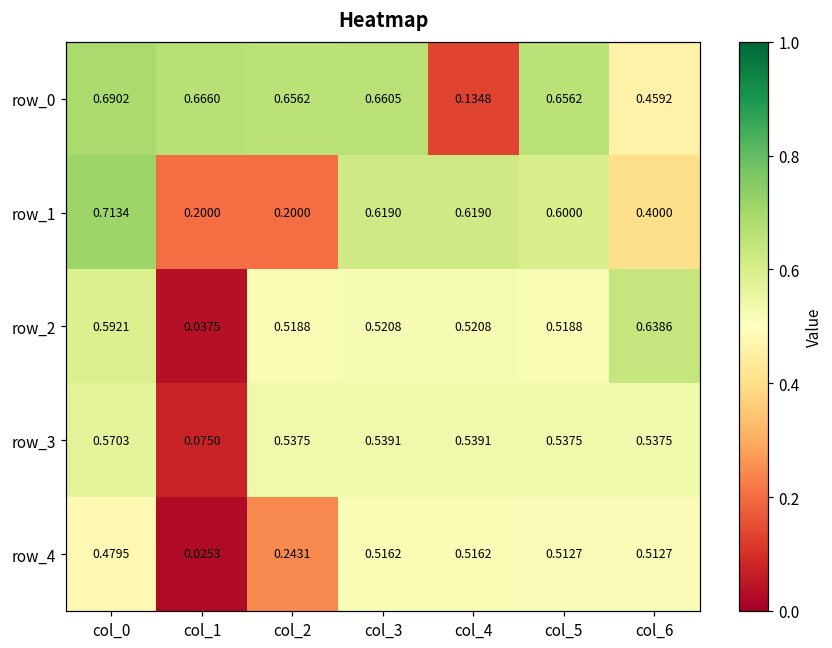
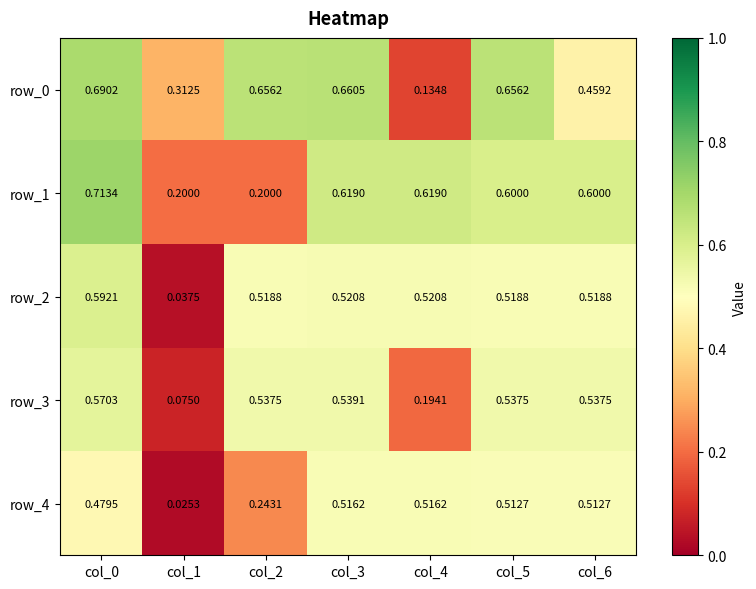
  {
    "row_0": {
      "col_0": 0.6902,
-     "col_1": 0.6660,
+     "col_1": 0.3125,
      "col_2": 0.6562,
      "col_3": 0.6605,
      "col_4": 0.1348,
      "col_5": 0.6562,
      "col_6": 0.4592
    },
    "row_1": {
      "col_0": 0.7134,
      "col_1": 0.2000,
      "col_2": 0.2000,
      "col_3": 0.6190,
      "col_4": 0.6190,
      "col_5": 0.6000,
-     "col_6": 0.4000
+     "col_6": 0.6000
    },
    "row_2": {
      "col_0": 0.5921,
      "col_1": 0.0375,
      "col_2": 0.5188,
      "col_3": 0.5208,
      "col_4": 0.5208,
      "col_5": 0.5188,
-     "col_6": 0.6386
+     "col_6": 0.5188
    },
    "row_3": {
      "col_0": 0.5703,
      "col_1": 0.0750,
      "col_2": 0.5375,
      "col_3": 0.5391,
-     "col_4": 0.5391,
+     "col_4": 0.1941,
      "col_5": 0.5375,
      "col_6": 0.5375
    },
    "row_4": {
      "col_0": 0.4795,
      "col_1": 0.0253,
      "col_2": 0.2431,
      "col_3": 0.5162,
      "col_4": 0.5162,
      "col_5": 0.5127,
      "col_6": 0.5127
    }
  }
